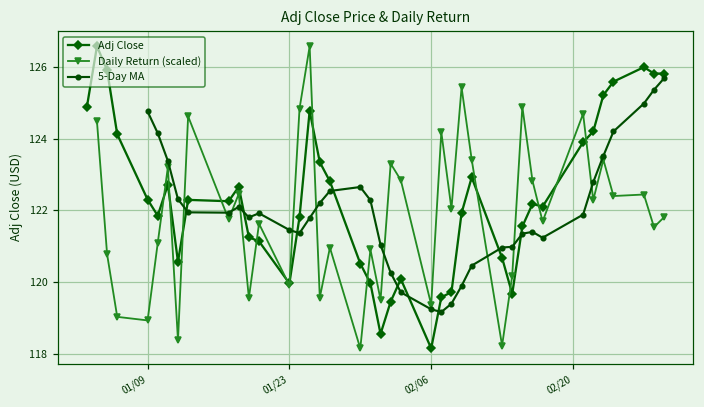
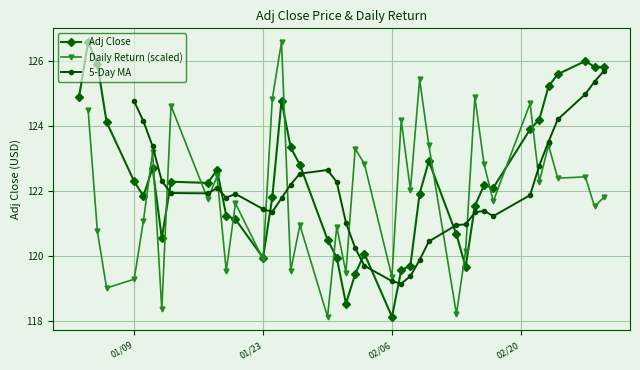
  {
    "Daily Return (scaled)": {
-     "01/09": 118.9,
+     "01/09": 119.3,
      "02/06": 119.4
    }
  }
